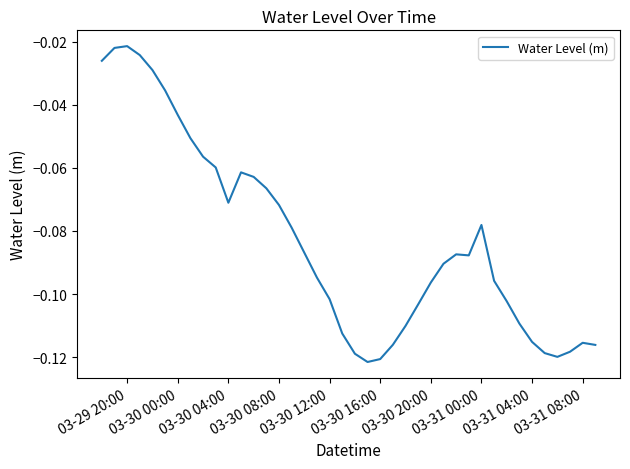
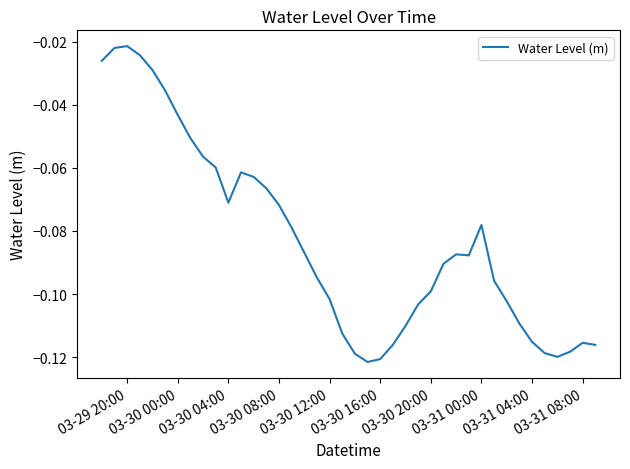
  {
    "03-29 20:00": -0.021,
    "03-30 00:00": -0.043,
    "03-30 04:00": -0.071,
    "03-30 08:00": -0.072,
    "03-30 12:00": -0.102,
    "03-30 16:00": -0.121,
-   "03-30 20:00": -0.096,
+   "03-30 20:00": -0.099,
    "03-31 00:00": -0.078,
    "03-31 04:00": -0.115,
    "03-31 08:00": -0.115
  }
